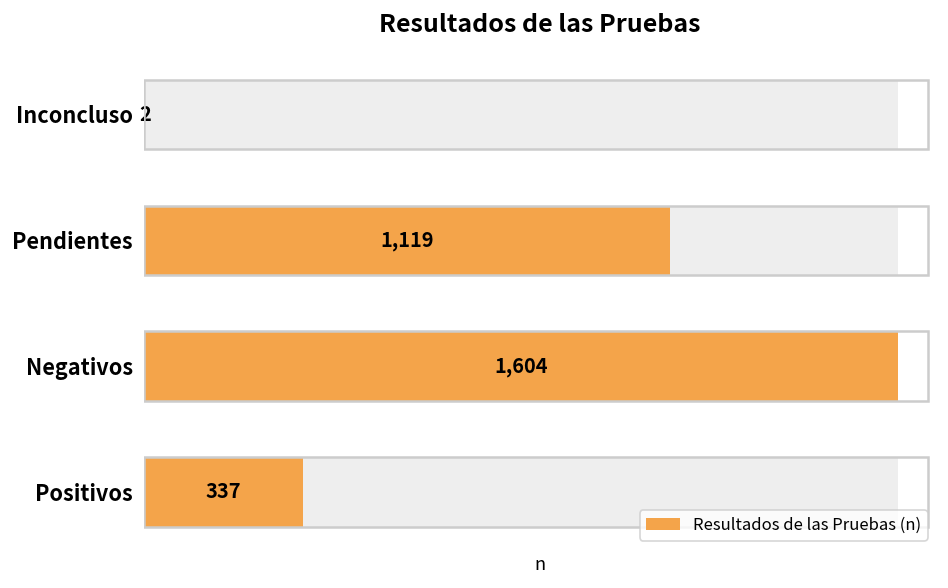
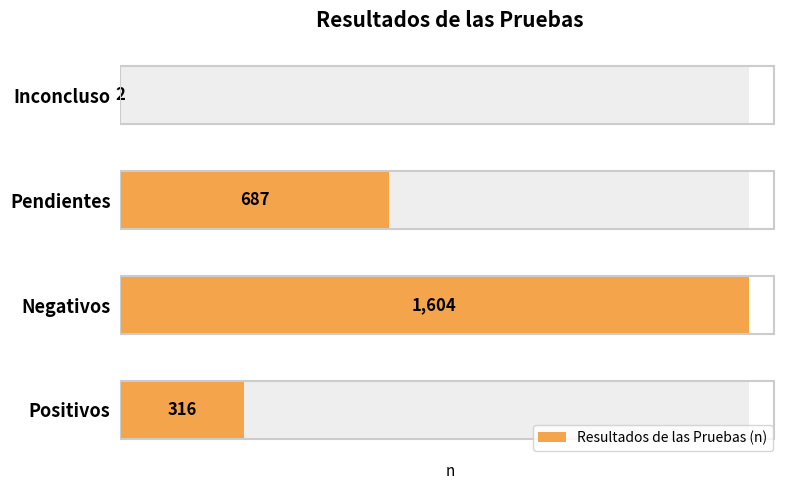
  {
    "Resultados de las Pruebas (n)": {
      "Inconcluso": "2",
-     "Pendientes": "1,119",
+     "Pendientes": "687",
      "Negativos": "1,604",
-     "Positivos": "337"
+     "Positivos": "316"
    }
  }
